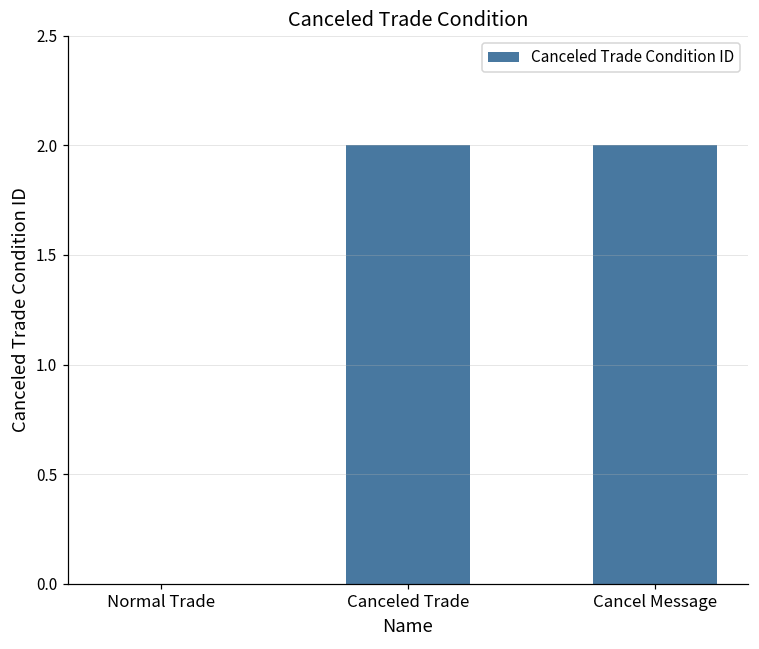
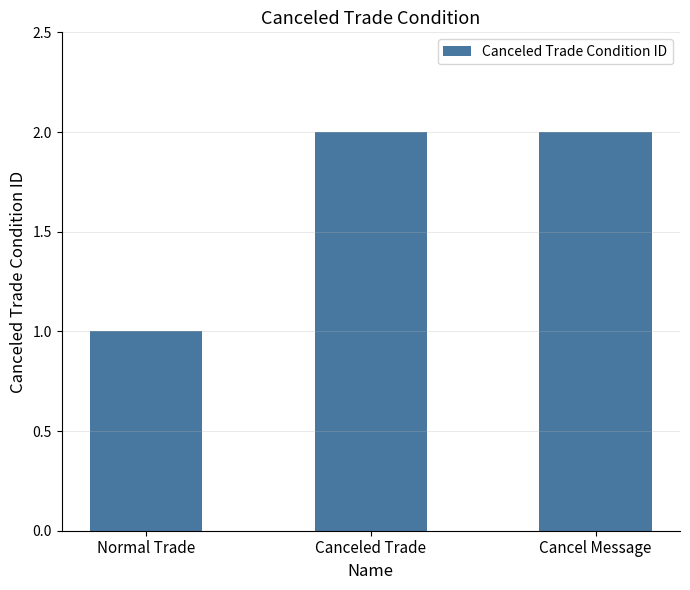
  {
-   "Normal Trade": 0,
+   "Normal Trade": 1,
    "Canceled Trade": 2,
    "Cancel Message": 2
  }
